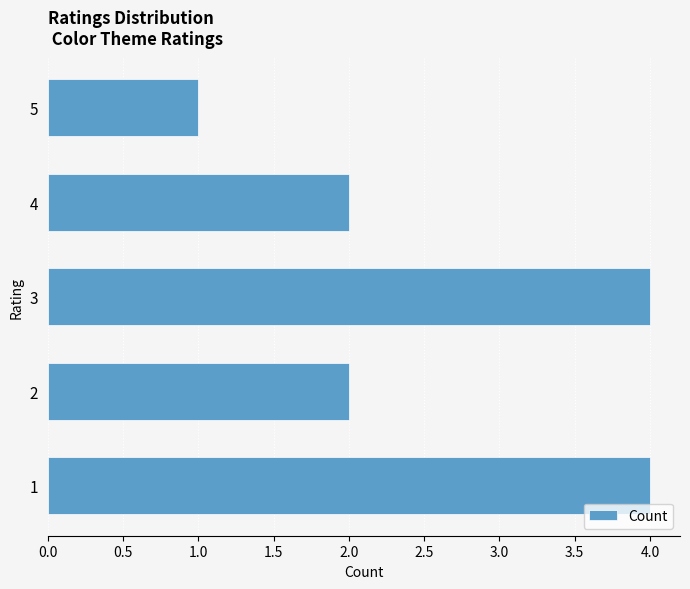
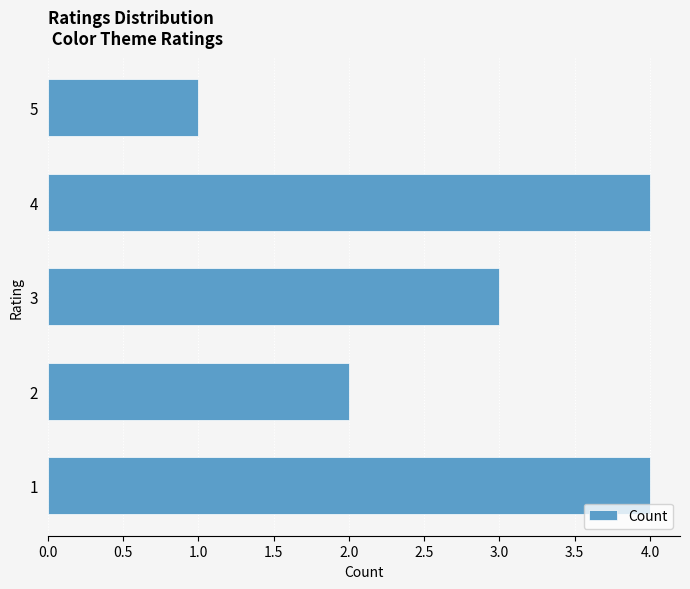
  {
    "5": 1,
-   "4": 2,
-   "3": 4,
+   "4": 4,
+   "3": 3,
    "2": 2,
    "1": 4
  }
